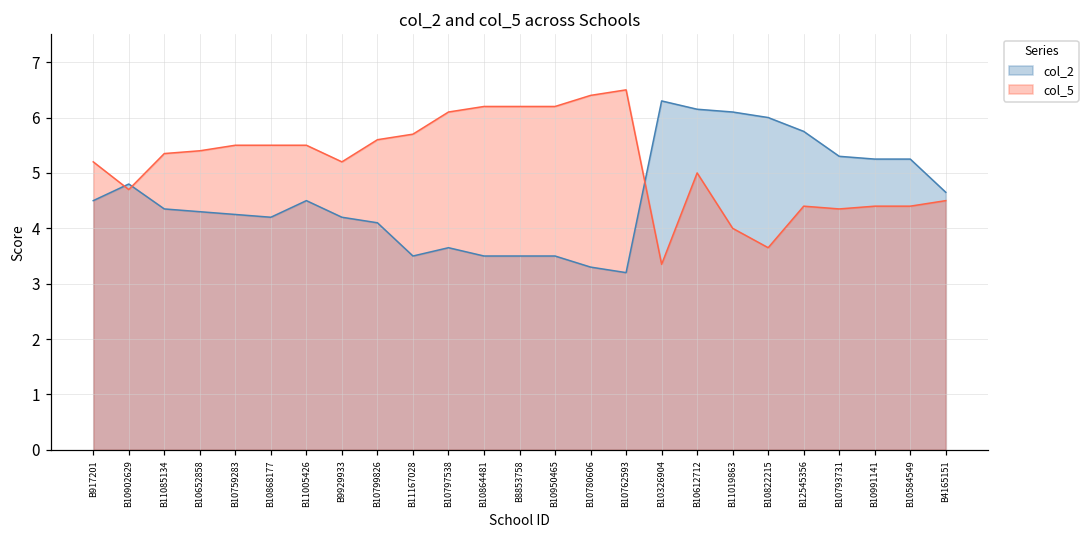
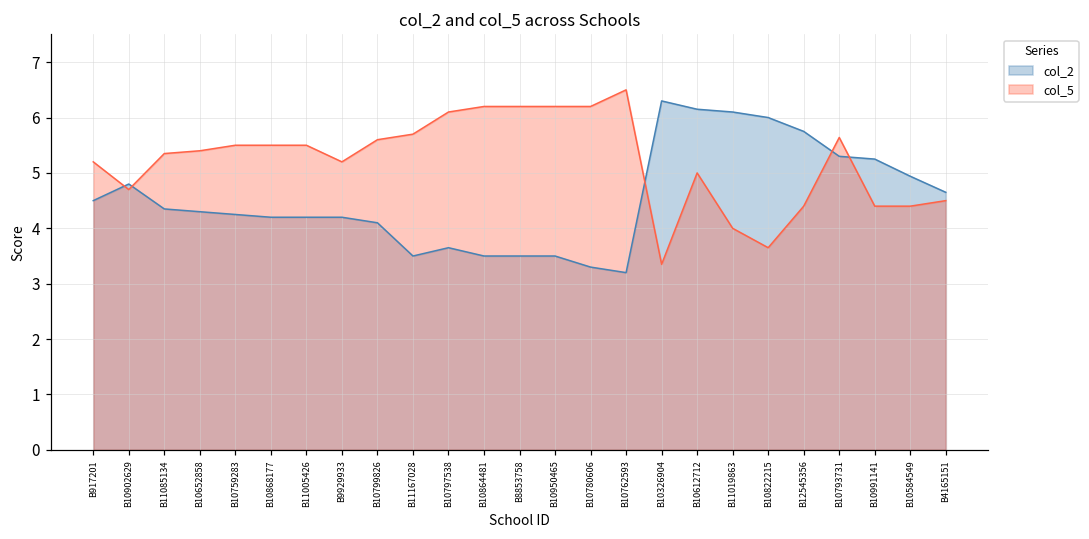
  {
    "col_2": {
      "B917201": 4.5,
      "B10902629": 4.8,
      "B11085134": 4.4,
      "B10652858": 4.3,
      "B10759283": 4.3,
      "B10868177": 4.2,
-     "B11005426": 4.5,
+     "B11005426": 4.2,
      "B9929933": 4.2,
      "B10799826": 4.1,
      "B11167028": 3.5,
      "B10797538": 3.7,
      "B10864481": 3.5,
      "B8853758": 3.5,
      "B10950465": 3.5,
      "B10780606": 3.3,
      "B10762593": 3.2,
      "B10326904": 6.3,
      "B10612712": 6.2,
      "B11019863": 6.1,
      "B10822215": 6.0,
      "B12545356": 5.8,
      "B10793731": 5.3,
      "B10991141": 5.3,
-     "B10584549": 5.3,
+     "B10584549": 4.9,
      "B4165151": 4.7
    },
    "col_5": {
      "B917201": 5.2,
      "B10902629": 4.7,
      "B11085134": 5.4,
      "B10652858": 5.4,
      "B10759283": 5.5,
      "B10868177": 5.5,
      "B11005426": 5.5,
      "B9929933": 5.2,
      "B10799826": 5.6,
      "B11167028": 5.7,
      "B10797538": 6.1,
      "B10864481": 6.2,
      "B8853758": 6.2,
      "B10950465": 6.2,
-     "B10780606": 6.4,
+     "B10780606": 6.2,
      "B10762593": 6.5,
      "B10326904": 3.4,
      "B10612712": 5.0,
      "B11019863": 4.0,
      "B10822215": 3.7,
      "B12545356": 4.4,
-     "B10793731": 4.4,
+     "B10793731": 5.6,
      "B10991141": 4.4,
      "B10584549": 4.4,
      "B4165151": 4.5
    }
  }
